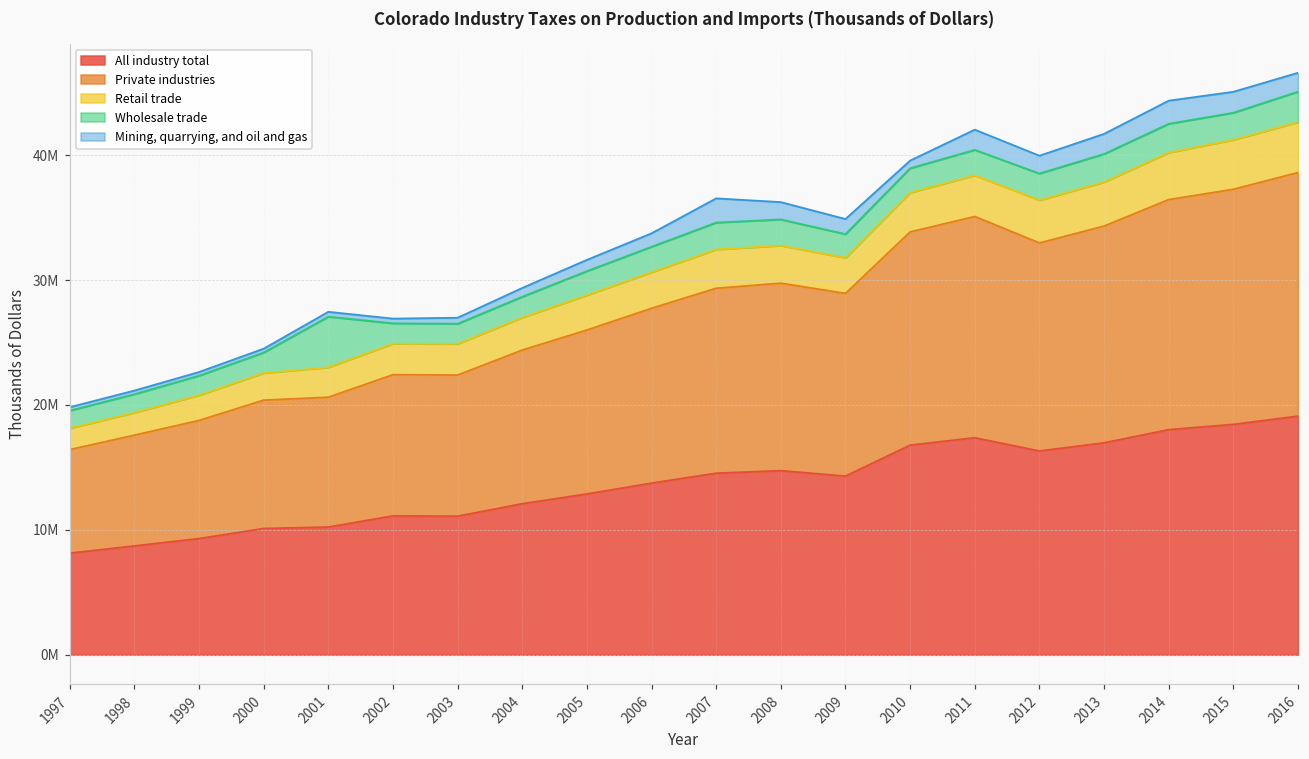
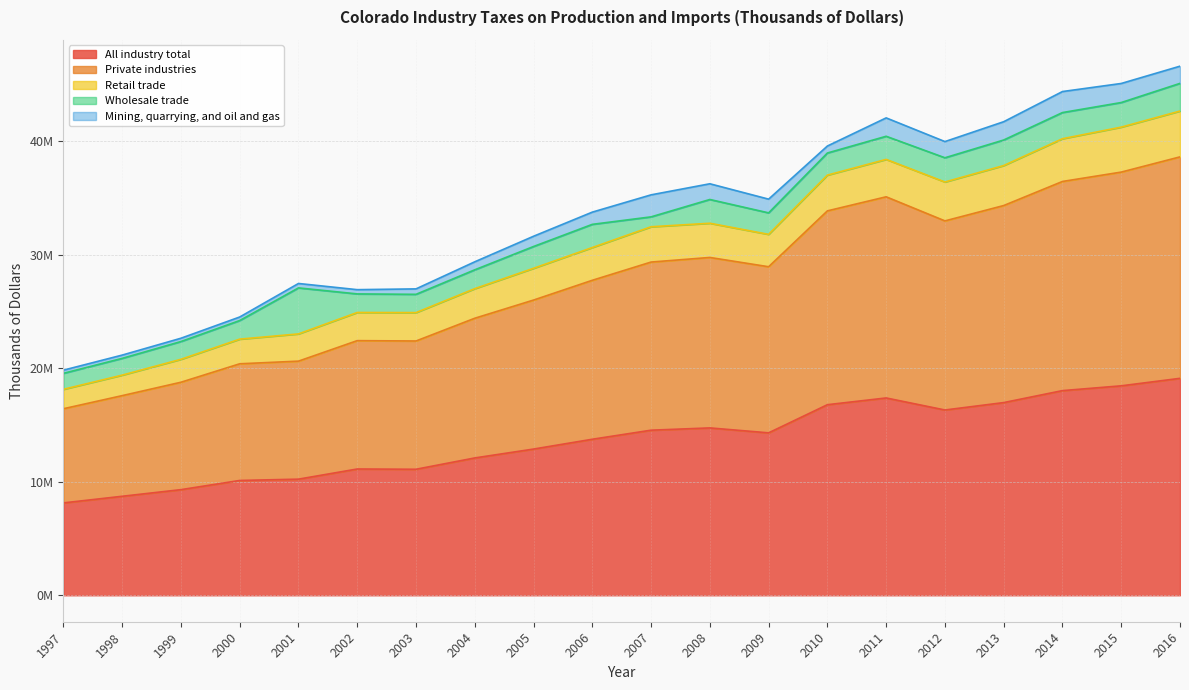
  {
    "Retail trade": {
      "1997": 1700000,
      "1998": 1800000,
      "1999": 2000000,
      "2000": 2200000,
      "2001": 2400000,
      "2002": 2500000,
      "2003": 2500000,
      "2004": 2600000,
      "2005": 2800000,
      "2006": 2900000,
      "2007": 3100000,
      "2008": 3000000,
      "2009": 2900000,
      "2010": 3100000,
      "2011": 3300000,
      "2012": 3400000,
      "2013": 3500000,
      "2014": 3800000,
      "2015": 4000000,
      "2016": 4000000
    },
    "Wholesale trade": {
      "1997": 1400000,
      "1998": 1500000,
      "1999": 1600000,
      "2000": 1600000,
      "2001": 4100000,
      "2002": 1600000,
      "2003": 1600000,
      "2004": 1700000,
      "2005": 1900000,
      "2006": 2000000,
-     "2007": 2100000,
+     "2007": 900000,
      "2008": 2100000,
      "2009": 1900000,
      "2010": 1900000,
      "2011": 2000000,
      "2012": 2100000,
      "2013": 2200000,
      "2014": 2300000,
      "2015": 2200000,
      "2016": 2400000
    },
    "Mining, quarrying, and oil and gas": {
      "1997": 300000,
      "1998": 300000,
      "1999": 300000,
      "2000": 300000,
      "2001": 400000,
      "2002": 400000,
      "2003": 500000,
      "2004": 700000,
      "2005": 900000,
      "2006": 1100000,
      "2007": 1900000,
      "2008": 1400000,
      "2009": 1200000,
      "2010": 600000,
      "2011": 1600000,
      "2012": 1400000,
      "2013": 1600000,
      "2014": 1800000,
      "2015": 1700000,
      "2016": 1500000
    }
  }
